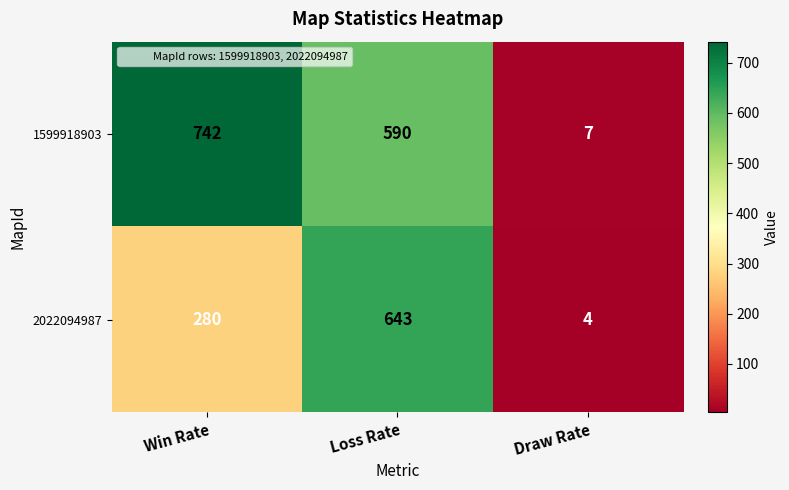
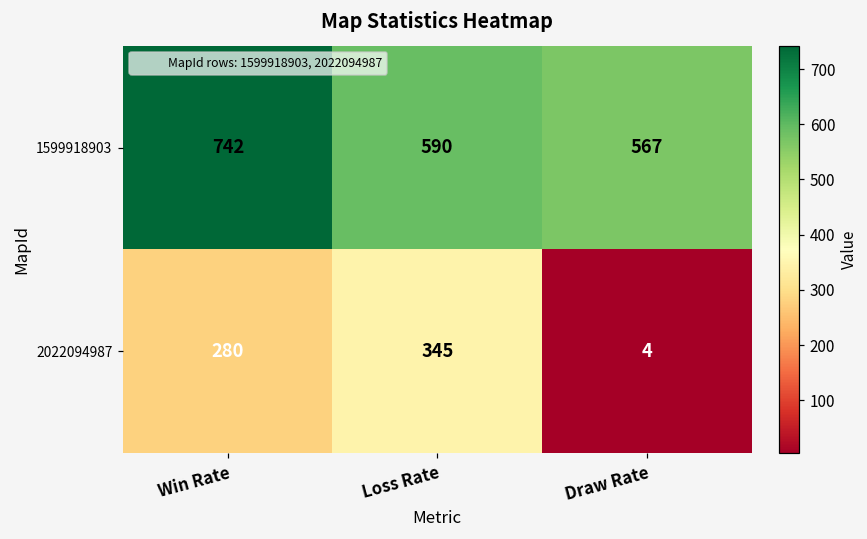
  {
    "1599918903": {
      "Win Rate": 742,
      "Loss Rate": 590,
-     "Draw Rate": 7
+     "Draw Rate": 567
    },
    "2022094987": {
      "Win Rate": 280,
-     "Loss Rate": 643,
+     "Loss Rate": 345,
      "Draw Rate": 4
    }
  }
